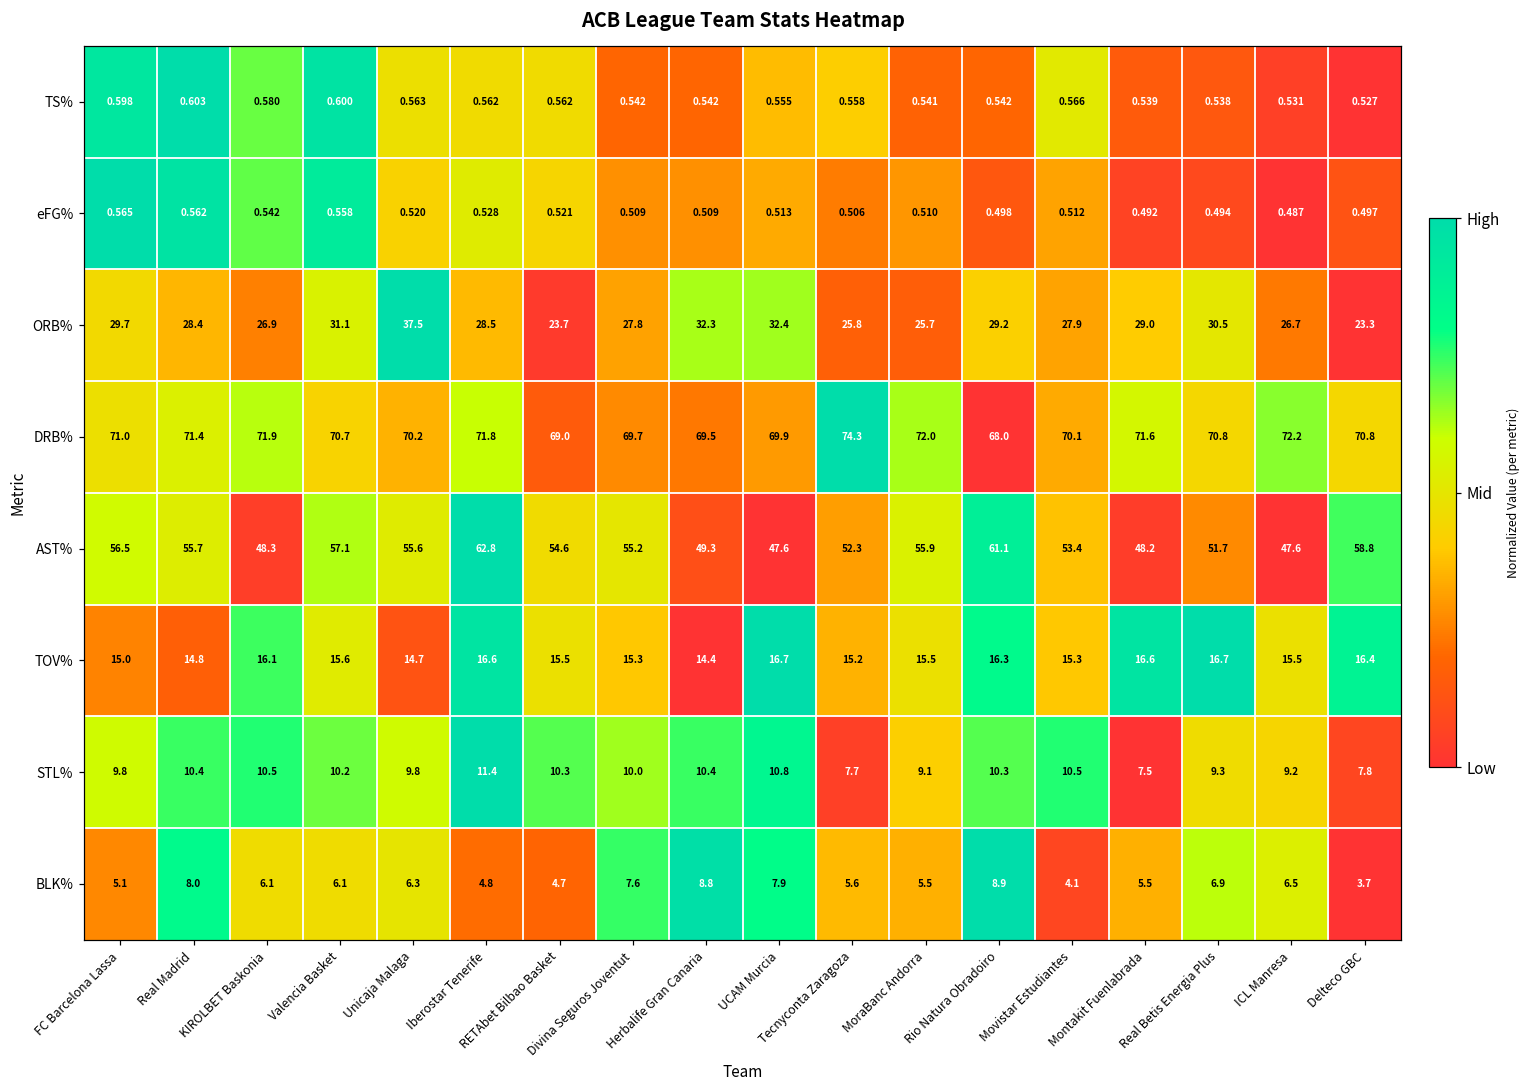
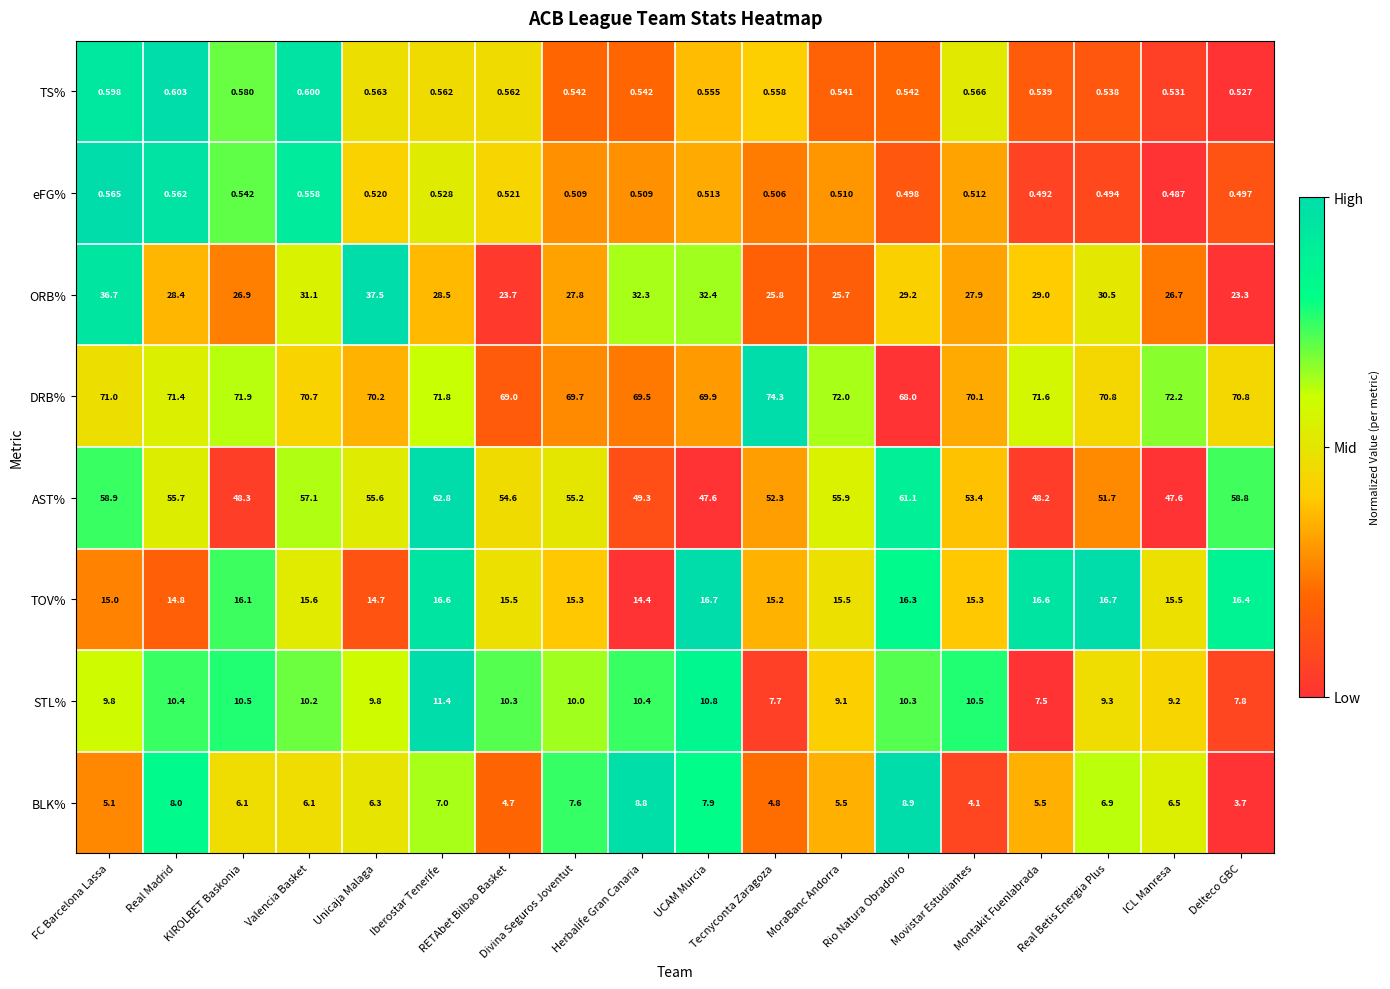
  {
    "TS%": {
      "FC Barcelona Lassa": 0.598,
      "Real Madrid": 0.603,
      "KIROLBET Baskonia": 0.580,
      "Valencia Basket": 0.600,
      "Unicaja Malaga": 0.563,
      "Iberostar Tenerife": 0.562,
      "RETAbet Bilbao Basket": 0.562,
      "Divina Seguros Joventut": 0.542,
      "Herbalife Gran Canaria": 0.542,
      "UCAM Murcia": 0.555,
      "Tecnyconta Zaragoza": 0.558,
      "MoraBanc Andorra": 0.541,
      "Rio Natura Obradoiro": 0.542,
      "Movistar Estudiantes": 0.566,
      "Montakit Fuenlabrada": 0.539,
      "Real Betis Energia Plus": 0.538,
      "ICL Manresa": 0.531,
      "Delteco GBC": 0.527
    },
    "eFG%": {
      "FC Barcelona Lassa": 0.565,
      "Real Madrid": 0.562,
      "KIROLBET Baskonia": 0.542,
      "Valencia Basket": 0.558,
      "Unicaja Malaga": 0.520,
      "Iberostar Tenerife": 0.528,
      "RETAbet Bilbao Basket": 0.521,
      "Divina Seguros Joventut": 0.509,
      "Herbalife Gran Canaria": 0.509,
      "UCAM Murcia": 0.513,
      "Tecnyconta Zaragoza": 0.506,
      "MoraBanc Andorra": 0.510,
      "Rio Natura Obradoiro": 0.498,
      "Movistar Estudiantes": 0.512,
      "Montakit Fuenlabrada": 0.492,
      "Real Betis Energia Plus": 0.494,
      "ICL Manresa": 0.487,
      "Delteco GBC": 0.497
    },
    "ORB%": {
-     "FC Barcelona Lassa": 29.7,
+     "FC Barcelona Lassa": 36.7,
      "Real Madrid": 28.4,
      "KIROLBET Baskonia": 26.9,
      "Valencia Basket": 31.1,
      "Unicaja Malaga": 37.5,
      "Iberostar Tenerife": 28.5,
      "RETAbet Bilbao Basket": 23.7,
      "Divina Seguros Joventut": 27.8,
      "Herbalife Gran Canaria": 32.3,
      "UCAM Murcia": 32.4,
      "Tecnyconta Zaragoza": 25.8,
      "MoraBanc Andorra": 25.7,
      "Rio Natura Obradoiro": 29.2,
      "Movistar Estudiantes": 27.9,
      "Montakit Fuenlabrada": 29.0,
      "Real Betis Energia Plus": 30.5,
      "ICL Manresa": 26.7,
      "Delteco GBC": 23.3
    },
    "DRB%": {
      "FC Barcelona Lassa": 71.0,
      "Real Madrid": 71.4,
      "KIROLBET Baskonia": 71.9,
      "Valencia Basket": 70.7,
      "Unicaja Malaga": 70.2,
      "Iberostar Tenerife": 71.8,
      "RETAbet Bilbao Basket": 69.0,
      "Divina Seguros Joventut": 69.7,
      "Herbalife Gran Canaria": 69.5,
      "UCAM Murcia": 69.9,
      "Tecnyconta Zaragoza": 74.3,
      "MoraBanc Andorra": 72.0,
      "Rio Natura Obradoiro": 68.0,
      "Movistar Estudiantes": 70.1,
      "Montakit Fuenlabrada": 71.6,
      "Real Betis Energia Plus": 70.8,
      "ICL Manresa": 72.2,
      "Delteco GBC": 70.8
    },
    "AST%": {
-     "FC Barcelona Lassa": 56.5,
+     "FC Barcelona Lassa": 58.9,
      "Real Madrid": 55.7,
      "KIROLBET Baskonia": 48.3,
      "Valencia Basket": 57.1,
      "Unicaja Malaga": 55.6,
      "Iberostar Tenerife": 62.8,
      "RETAbet Bilbao Basket": 54.6,
      "Divina Seguros Joventut": 55.2,
      "Herbalife Gran Canaria": 49.3,
      "UCAM Murcia": 47.6,
      "Tecnyconta Zaragoza": 52.3,
      "MoraBanc Andorra": 55.9,
      "Rio Natura Obradoiro": 61.1,
      "Movistar Estudiantes": 53.4,
      "Montakit Fuenlabrada": 48.2,
      "Real Betis Energia Plus": 51.7,
      "ICL Manresa": 47.6,
      "Delteco GBC": 58.8
    },
    "TOV%": {
      "FC Barcelona Lassa": 15.0,
      "Real Madrid": 14.8,
      "KIROLBET Baskonia": 16.1,
      "Valencia Basket": 15.6,
      "Unicaja Malaga": 14.7,
      "Iberostar Tenerife": 16.6,
      "RETAbet Bilbao Basket": 15.5,
      "Divina Seguros Joventut": 15.3,
      "Herbalife Gran Canaria": 14.4,
      "UCAM Murcia": 16.7,
      "Tecnyconta Zaragoza": 15.2,
      "MoraBanc Andorra": 15.5,
      "Rio Natura Obradoiro": 16.3,
      "Movistar Estudiantes": 15.3,
      "Montakit Fuenlabrada": 16.6,
      "Real Betis Energia Plus": 16.7,
      "ICL Manresa": 15.5,
      "Delteco GBC": 16.4
    },
    "STL%": {
      "FC Barcelona Lassa": 9.8,
      "Real Madrid": 10.4,
      "KIROLBET Baskonia": 10.5,
      "Valencia Basket": 10.2,
      "Unicaja Malaga": 9.8,
      "Iberostar Tenerife": 11.4,
      "RETAbet Bilbao Basket": 10.3,
      "Divina Seguros Joventut": 10.0,
      "Herbalife Gran Canaria": 10.4,
      "UCAM Murcia": 10.8,
      "Tecnyconta Zaragoza": 7.7,
      "MoraBanc Andorra": 9.1,
      "Rio Natura Obradoiro": 10.3,
      "Movistar Estudiantes": 10.5,
      "Montakit Fuenlabrada": 7.5,
      "Real Betis Energia Plus": 9.3,
      "ICL Manresa": 9.2,
      "Delteco GBC": 7.8
    },
    "BLK%": {
      "FC Barcelona Lassa": 5.1,
      "Real Madrid": 8.0,
      "KIROLBET Baskonia": 6.1,
      "Valencia Basket": 6.1,
      "Unicaja Malaga": 6.3,
-     "Iberostar Tenerife": 4.8,
+     "Iberostar Tenerife": 7.0,
      "RETAbet Bilbao Basket": 4.7,
      "Divina Seguros Joventut": 7.6,
      "Herbalife Gran Canaria": 8.8,
      "UCAM Murcia": 7.9,
-     "Tecnyconta Zaragoza": 5.6,
+     "Tecnyconta Zaragoza": 4.8,
      "MoraBanc Andorra": 5.5,
      "Rio Natura Obradoiro": 8.9,
      "Movistar Estudiantes": 4.1,
      "Montakit Fuenlabrada": 5.5,
      "Real Betis Energia Plus": 6.9,
      "ICL Manresa": 6.5,
      "Delteco GBC": 3.7
    }
  }
